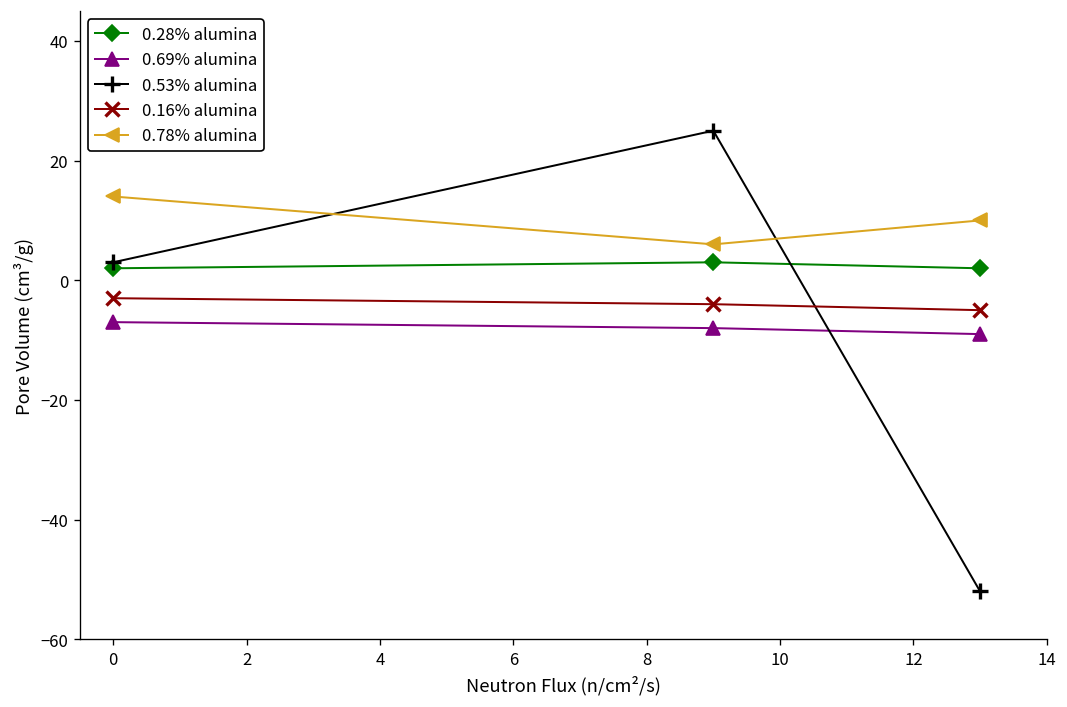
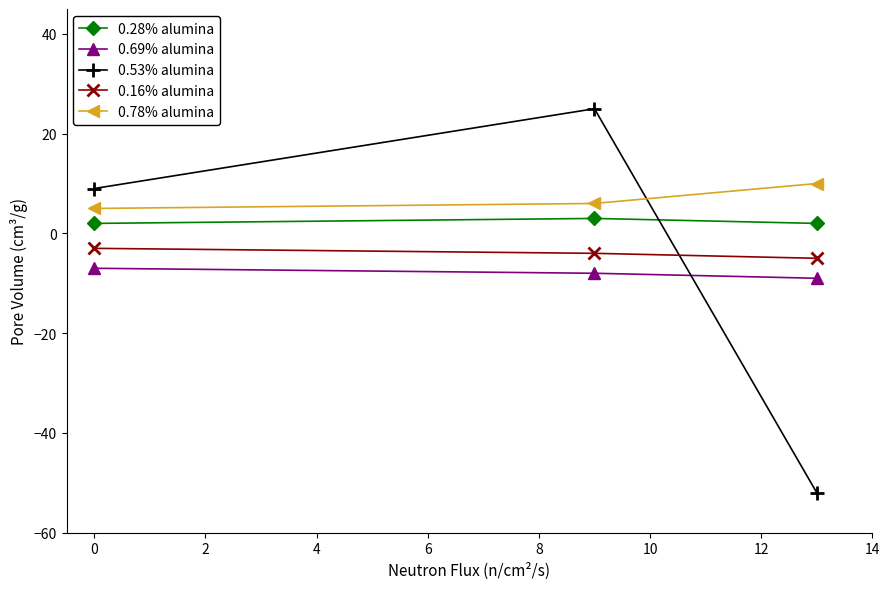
  {
    "0.28% alumina": {
      "0": 2
    },
    "0.69% alumina": {
      "0": -7
    },
    "0.53% alumina": {
-     "0": 3
+     "0": 9
    },
    "0.16% alumina": {
      "0": -3
    },
    "0.78% alumina": {
-     "0": 14
+     "0": 5
    }
  }
